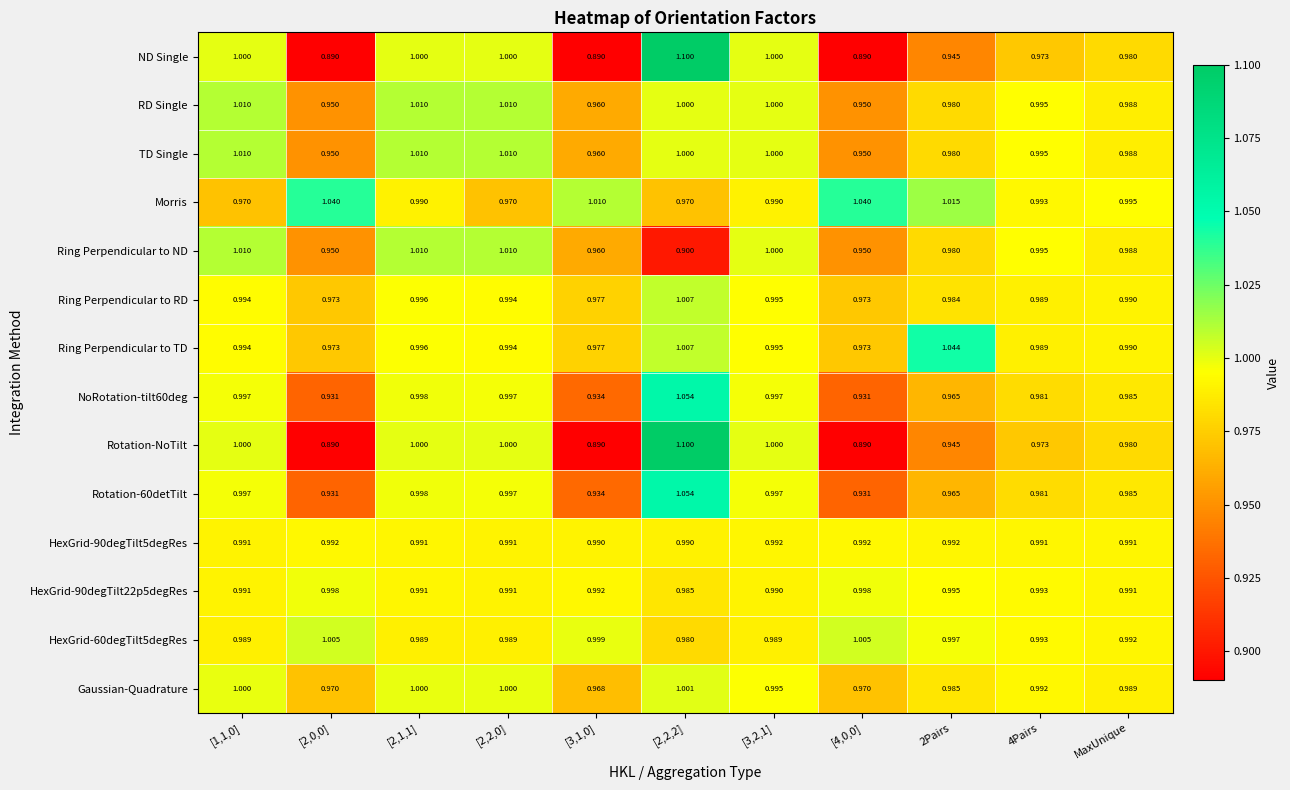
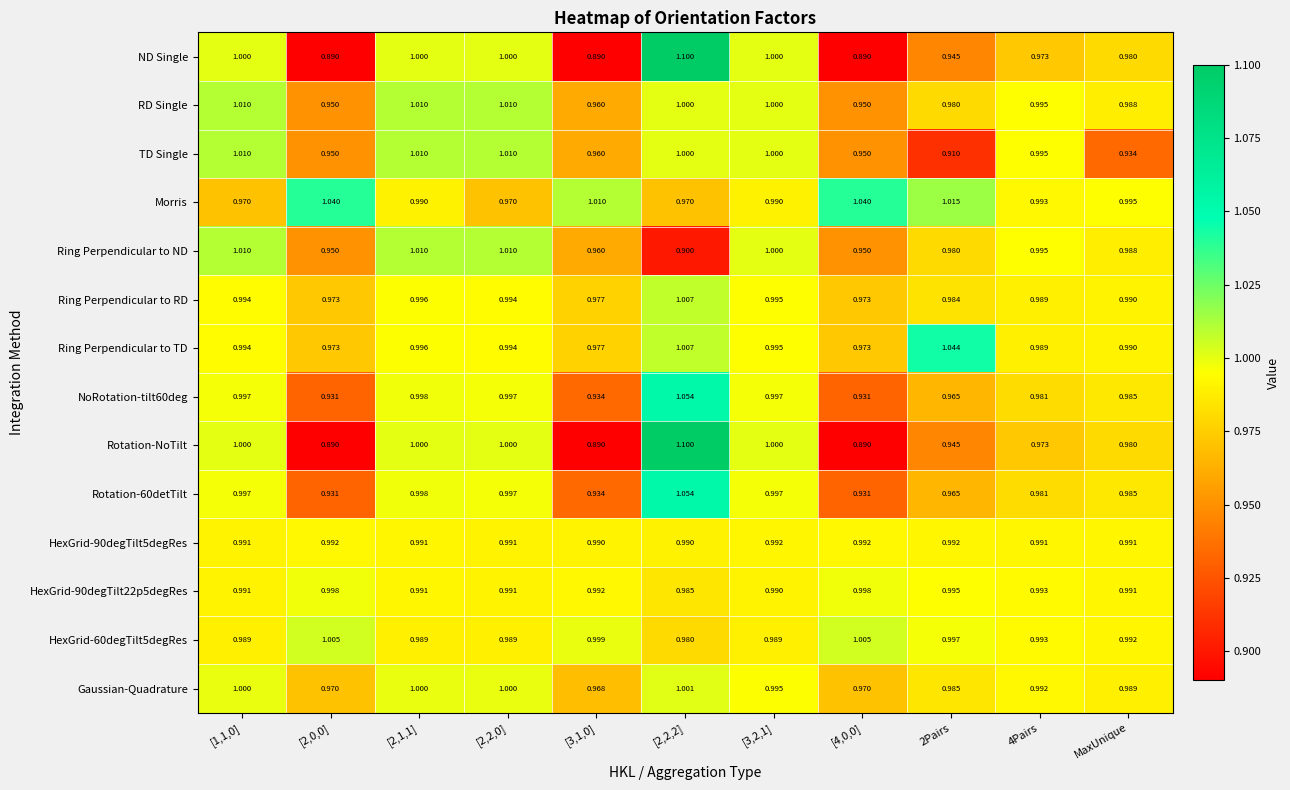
  {
    "ND Single": {
      "[1,1,0]": 1.000,
      "[2,0,0]": 0.890,
      "[2,1,1]": 1.000,
      "[2,2,0]": 1.000,
      "[3,1,0]": 0.890,
      "[2,2,2]": 1.100,
      "[3,2,1]": 1.000,
      "[4,0,0]": 0.890,
      "2Pairs": 0.945,
      "4Pairs": 0.973,
      "MaxUnique": 0.980
    },
    "RD Single": {
      "[1,1,0]": 1.010,
      "[2,0,0]": 0.950,
      "[2,1,1]": 1.010,
      "[2,2,0]": 1.010,
      "[3,1,0]": 0.960,
      "[2,2,2]": 1.000,
      "[3,2,1]": 1.000,
      "[4,0,0]": 0.950,
      "2Pairs": 0.980,
      "4Pairs": 0.995,
      "MaxUnique": 0.988
    },
    "TD Single": {
      "[1,1,0]": 1.010,
      "[2,0,0]": 0.950,
      "[2,1,1]": 1.010,
      "[2,2,0]": 1.010,
      "[3,1,0]": 0.960,
      "[2,2,2]": 1.000,
      "[3,2,1]": 1.000,
      "[4,0,0]": 0.950,
-     "2Pairs": 0.980,
+     "2Pairs": 0.910,
      "4Pairs": 0.995,
-     "MaxUnique": 0.988
+     "MaxUnique": 0.934
    },
    "Morris": {
      "[1,1,0]": 0.970,
      "[2,0,0]": 1.040,
      "[2,1,1]": 0.990,
      "[2,2,0]": 0.970,
      "[3,1,0]": 1.010,
      "[2,2,2]": 0.970,
      "[3,2,1]": 0.990,
      "[4,0,0]": 1.040,
      "2Pairs": 1.015,
      "4Pairs": 0.993,
      "MaxUnique": 0.995
    },
    "Ring Perpendicular to ND": {
      "[1,1,0]": 1.010,
      "[2,0,0]": 0.950,
      "[2,1,1]": 1.010,
      "[2,2,0]": 1.010,
      "[3,1,0]": 0.960,
      "[2,2,2]": 0.900,
      "[3,2,1]": 1.000,
      "[4,0,0]": 0.950,
      "2Pairs": 0.980,
      "4Pairs": 0.995,
      "MaxUnique": 0.988
    },
    "Ring Perpendicular to RD": {
      "[1,1,0]": 0.994,
      "[2,0,0]": 0.973,
      "[2,1,1]": 0.996,
      "[2,2,0]": 0.994,
      "[3,1,0]": 0.977,
      "[2,2,2]": 1.007,
      "[3,2,1]": 0.995,
      "[4,0,0]": 0.973,
      "2Pairs": 0.984,
      "4Pairs": 0.989,
      "MaxUnique": 0.990
    },
    "Ring Perpendicular to TD": {
      "[1,1,0]": 0.994,
      "[2,0,0]": 0.973,
      "[2,1,1]": 0.996,
      "[2,2,0]": 0.994,
      "[3,1,0]": 0.977,
      "[2,2,2]": 1.007,
      "[3,2,1]": 0.995,
      "[4,0,0]": 0.973,
      "2Pairs": 1.044,
      "4Pairs": 0.989,
      "MaxUnique": 0.990
    },
    "NoRotation-tilt60deg": {
      "[1,1,0]": 0.997,
      "[2,0,0]": 0.931,
      "[2,1,1]": 0.998,
      "[2,2,0]": 0.997,
      "[3,1,0]": 0.934,
      "[2,2,2]": 1.054,
      "[3,2,1]": 0.997,
      "[4,0,0]": 0.931,
      "2Pairs": 0.965,
      "4Pairs": 0.981,
      "MaxUnique": 0.985
    },
    "Rotation-NoTilt": {
      "[1,1,0]": 1.000,
      "[2,0,0]": 0.890,
      "[2,1,1]": 1.000,
      "[2,2,0]": 1.000,
      "[3,1,0]": 0.890,
      "[2,2,2]": 1.100,
      "[3,2,1]": 1.000,
      "[4,0,0]": 0.890,
      "2Pairs": 0.945,
      "4Pairs": 0.973,
      "MaxUnique": 0.980
    },
    "Rotation-60detTilt": {
      "[1,1,0]": 0.997,
      "[2,0,0]": 0.931,
      "[2,1,1]": 0.998,
      "[2,2,0]": 0.997,
      "[3,1,0]": 0.934,
      "[2,2,2]": 1.054,
      "[3,2,1]": 0.997,
      "[4,0,0]": 0.931,
      "2Pairs": 0.965,
      "4Pairs": 0.981,
      "MaxUnique": 0.985
    },
    "HexGrid-90degTilt5degRes": {
      "[1,1,0]": 0.991,
      "[2,0,0]": 0.992,
      "[2,1,1]": 0.991,
      "[2,2,0]": 0.991,
      "[3,1,0]": 0.990,
      "[2,2,2]": 0.990,
      "[3,2,1]": 0.992,
      "[4,0,0]": 0.992,
      "2Pairs": 0.992,
      "4Pairs": 0.991,
      "MaxUnique": 0.991
    },
    "HexGrid-90degTilt22p5degRes": {
      "[1,1,0]": 0.991,
      "[2,0,0]": 0.998,
      "[2,1,1]": 0.991,
      "[2,2,0]": 0.991,
      "[3,1,0]": 0.992,
      "[2,2,2]": 0.985,
      "[3,2,1]": 0.990,
      "[4,0,0]": 0.998,
      "2Pairs": 0.995,
      "4Pairs": 0.993,
      "MaxUnique": 0.991
    },
    "HexGrid-60degTilt5degRes": {
      "[1,1,0]": 0.989,
      "[2,0,0]": 1.005,
      "[2,1,1]": 0.989,
      "[2,2,0]": 0.989,
      "[3,1,0]": 0.999,
      "[2,2,2]": 0.980,
      "[3,2,1]": 0.989,
      "[4,0,0]": 1.005,
      "2Pairs": 0.997,
      "4Pairs": 0.993,
      "MaxUnique": 0.992
    },
    "Gaussian-Quadrature": {
      "[1,1,0]": 1.000,
      "[2,0,0]": 0.970,
      "[2,1,1]": 1.000,
      "[2,2,0]": 1.000,
      "[3,1,0]": 0.968,
      "[2,2,2]": 1.001,
      "[3,2,1]": 0.995,
      "[4,0,0]": 0.970,
      "2Pairs": 0.985,
      "4Pairs": 0.992,
      "MaxUnique": 0.989
    }
  }
